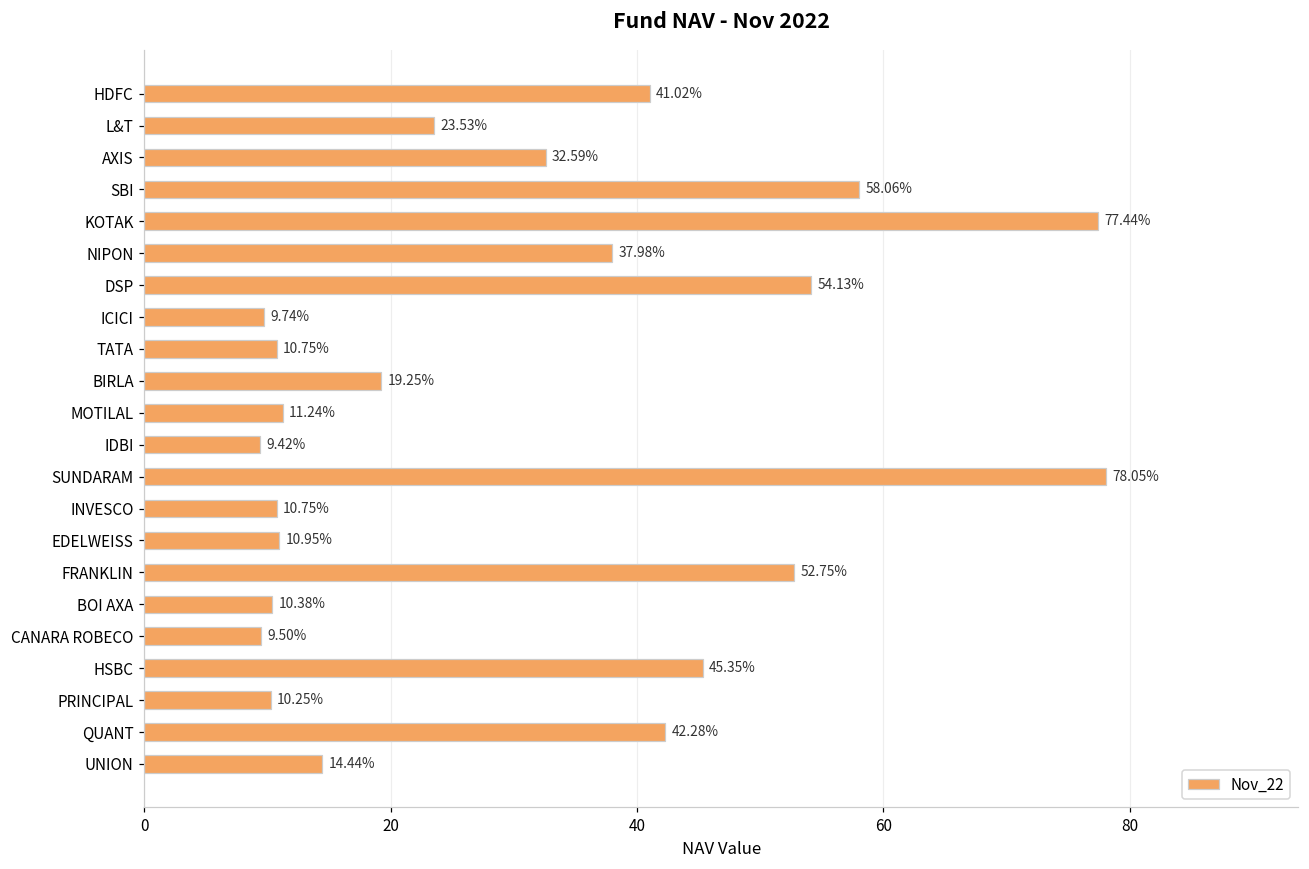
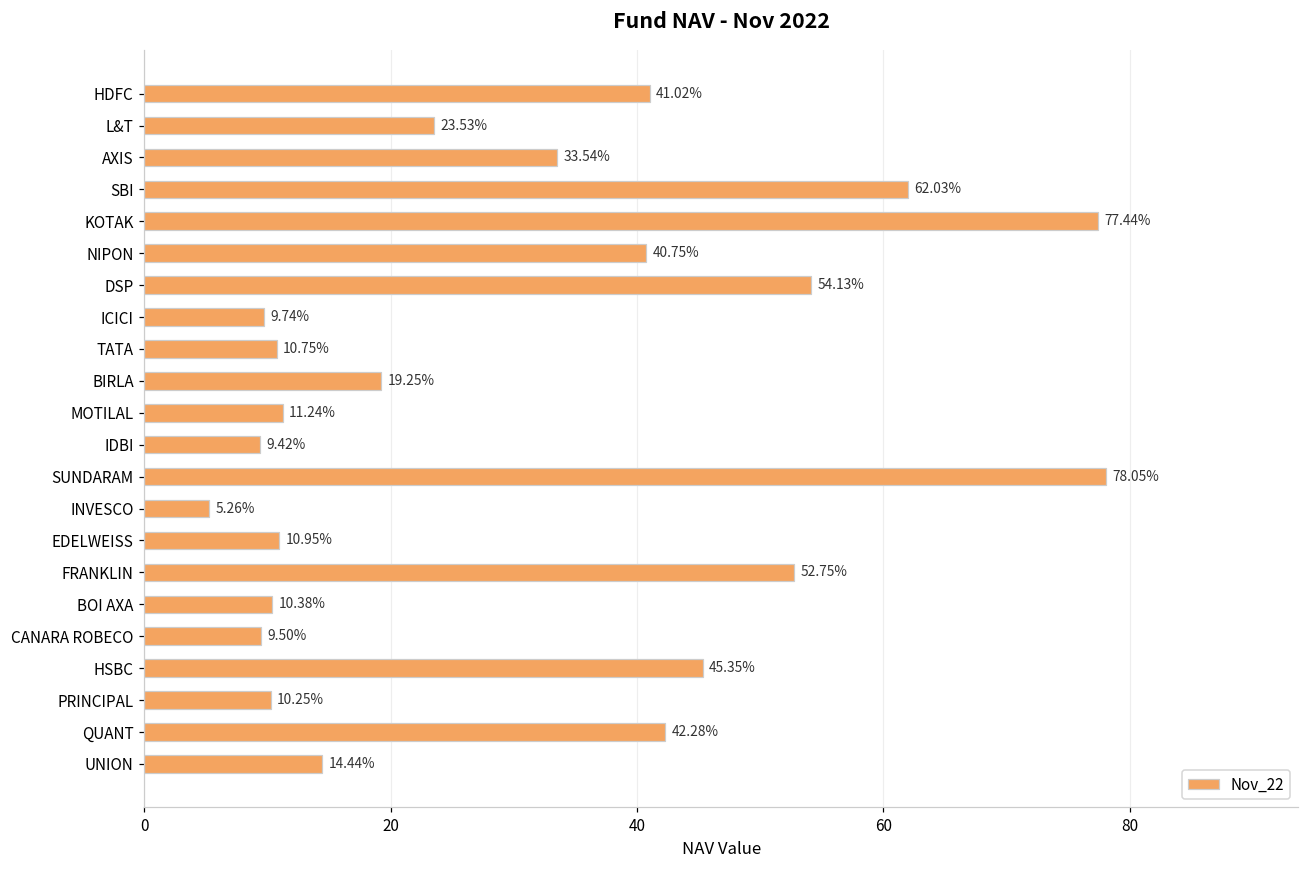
  {
    "HDFC": "41.02%",
    "L&T": "23.53%",
-   "AXIS": "32.59%",
-   "SBI": "58.06%",
+   "AXIS": "33.54%",
+   "SBI": "62.03%",
    "KOTAK": "77.44%",
-   "NIPON": "37.98%",
+   "NIPON": "40.75%",
    "DSP": "54.13%",
    "ICICI": "9.74%",
    "TATA": "10.75%",
    "BIRLA": "19.25%",
    "MOTILAL": "11.24%",
    "IDBI": "9.42%",
    "SUNDARAM": "78.05%",
-   "INVESCO": "10.75%",
+   "INVESCO": "5.26%",
    "EDELWEISS": "10.95%",
    "FRANKLIN": "52.75%",
    "BOI AXA": "10.38%",
    "CANARA ROBECO": "9.50%",
    "HSBC": "45.35%",
    "PRINCIPAL": "10.25%",
    "QUANT": "42.28%",
    "UNION": "14.44%"
  }
